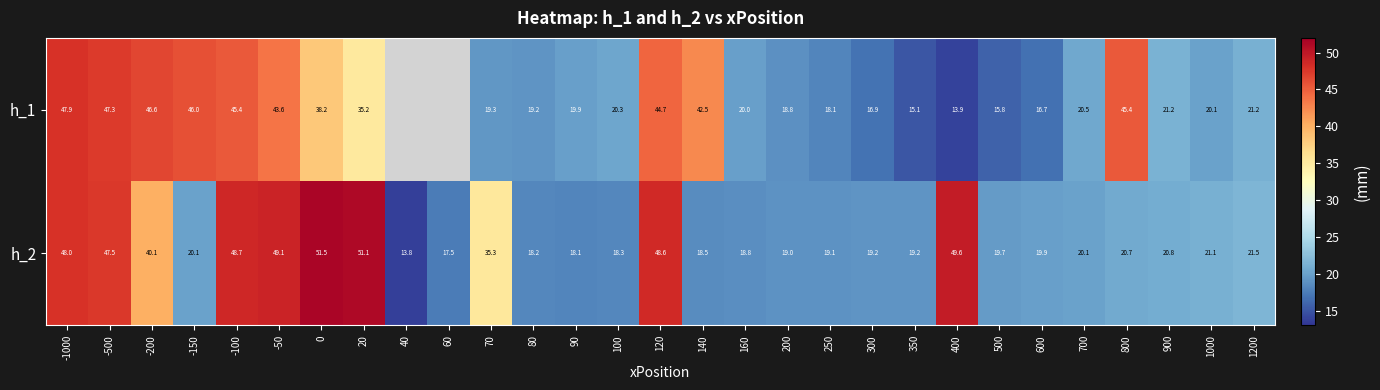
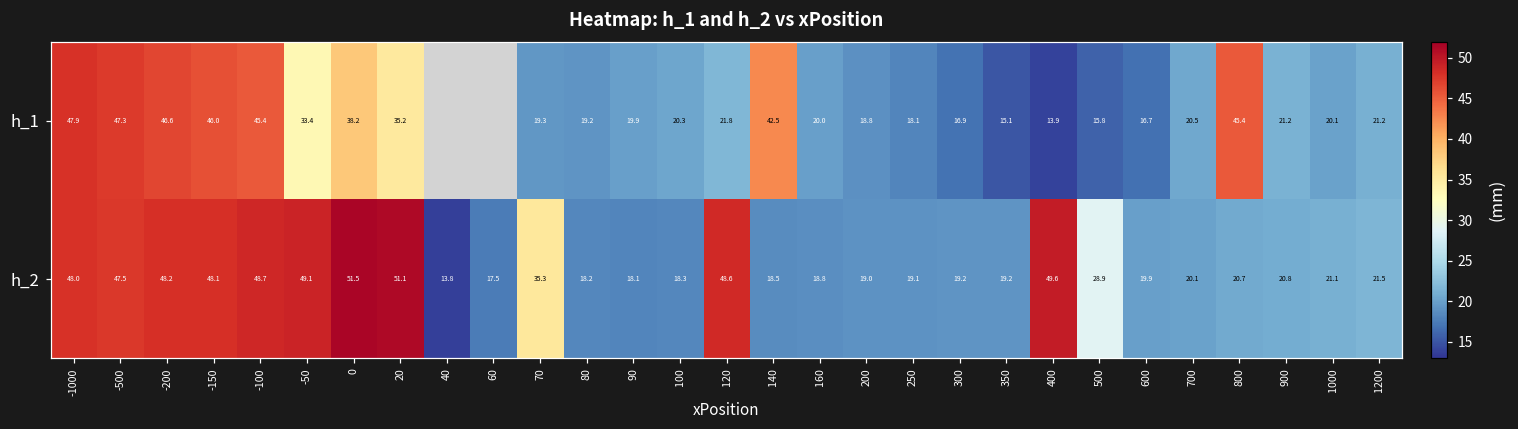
  {
    "h_1": {
      "-1000": 47.9,
      "-500": 47.3,
      "-200": 46.6,
      "-150": 46.0,
      "-100": 45.4,
-     "-50": 43.6,
+     "-50": 33.4,
      "0": 38.2,
      "20": 35.2,
      "70": 19.3,
      "80": 19.2,
      "90": 19.9,
      "100": 20.3,
-     "120": 44.7,
+     "120": 21.8,
      "140": 42.5,
      "160": 20.0,
      "200": 18.8,
      "250": 18.1,
      "300": 16.9,
      "350": 15.1,
      "400": 13.9,
      "500": 15.8,
      "600": 16.7,
      "700": 20.5,
      "800": 45.4,
      "900": 21.2,
      "1000": 20.1,
      "1200": 21.2
    },
    "h_2": {
      "-1000": 48.0,
      "-500": 47.5,
-     "-200": 40.1,
-     "-150": 20.1,
+     "-200": 48.2,
+     "-150": 48.1,
      "-100": 48.7,
      "-50": 49.1,
      "0": 51.5,
      "20": 51.1,
      "40": 13.8,
      "60": 17.5,
      "70": 35.3,
      "80": 18.2,
      "90": 18.1,
      "100": 18.3,
      "120": 48.6,
      "140": 18.5,
      "160": 18.8,
      "200": 19.0,
      "250": 19.1,
      "300": 19.2,
      "350": 19.2,
      "400": 49.6,
-     "500": 19.7,
+     "500": 28.9,
      "600": 19.9,
      "700": 20.1,
      "800": 20.7,
      "900": 20.8,
      "1000": 21.1,
      "1200": 21.5
    }
  }
